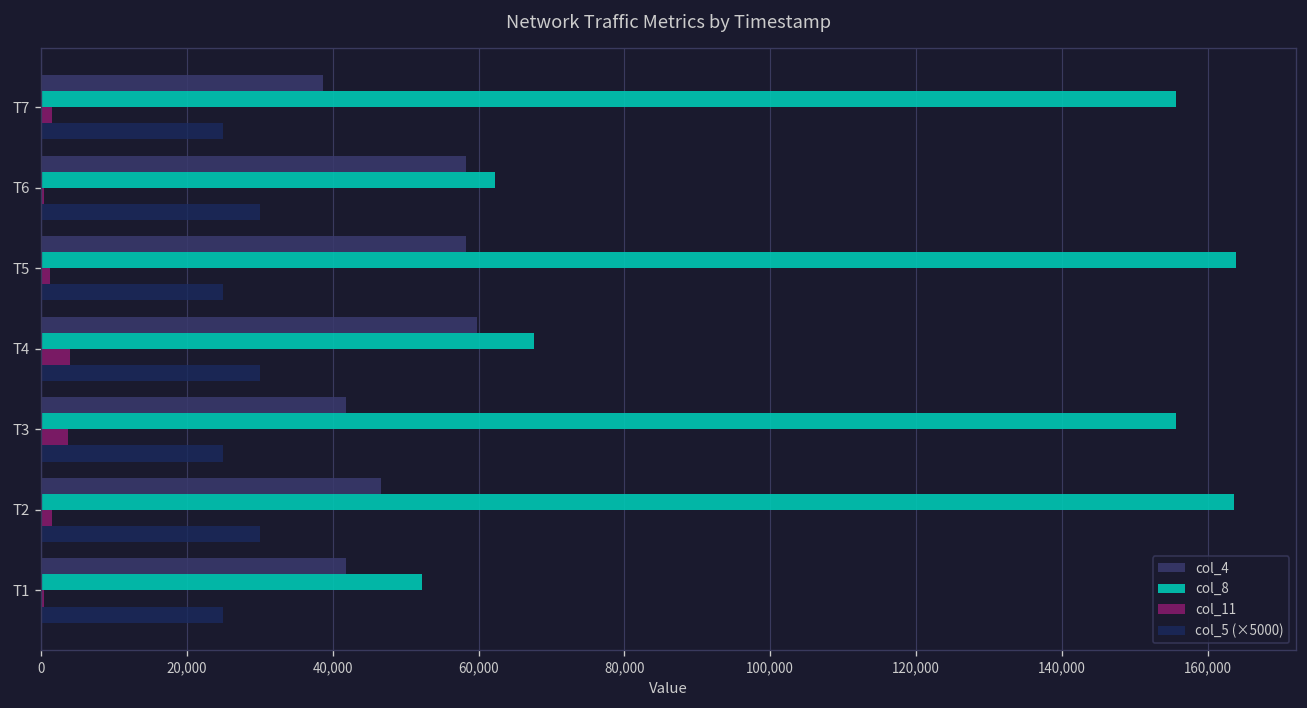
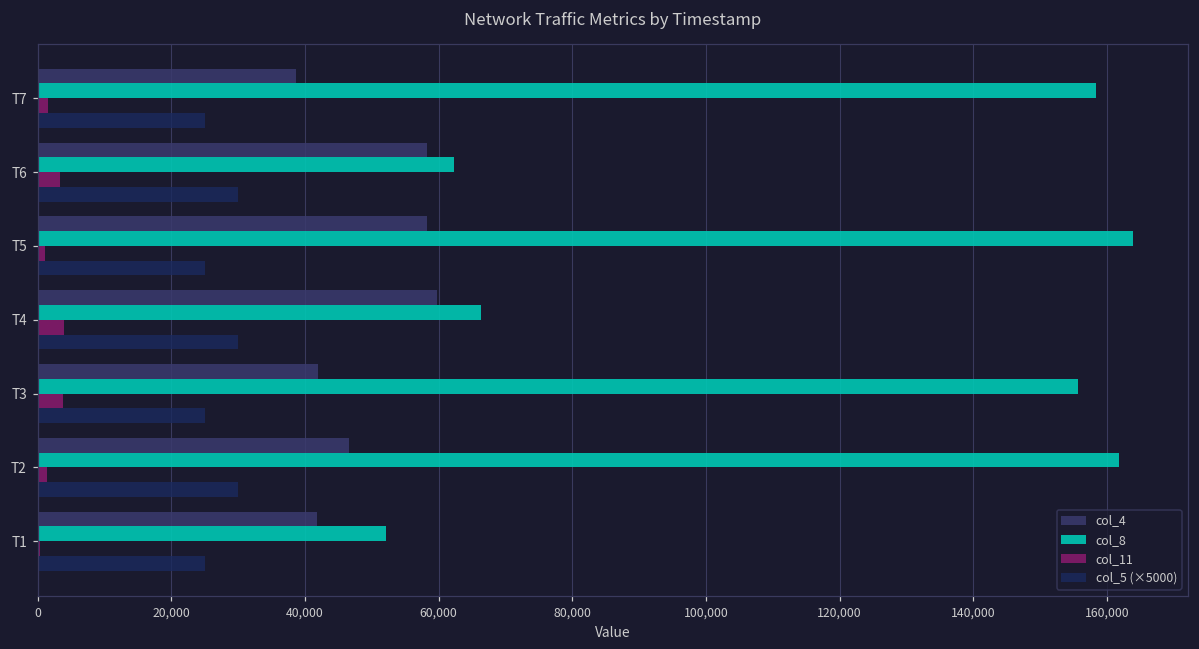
  {
    "col_8": {
-     "T7": "156,000",
+     "T7": "158,000",
      "T6": "62,000",
      "T5": "164,000",
-     "T4": "68,000",
+     "T4": "66,000",
      "T3": "156,000",
-     "T2": "164,000",
+     "T2": "162,000",
      "T1": "52,000"
    },
    "col_11": {
      "T7": "1,000",
-     "T6": "0",
+     "T6": "3,000",
      "T5": "1,000",
      "T4": "4,000",
      "T3": "4,000",
      "T2": "1,000"
    }
  }
